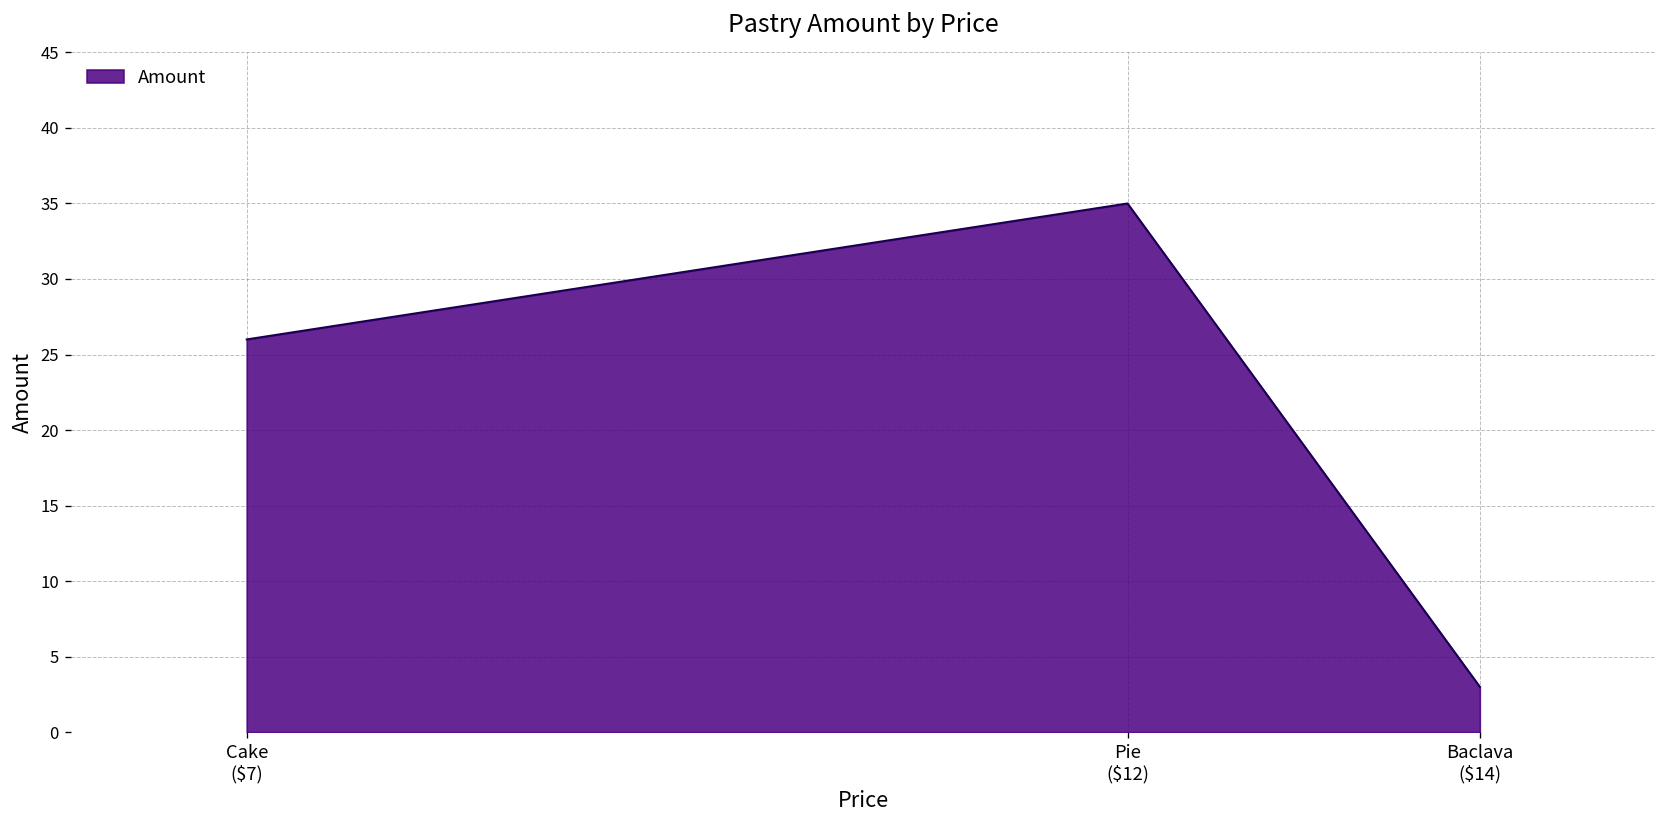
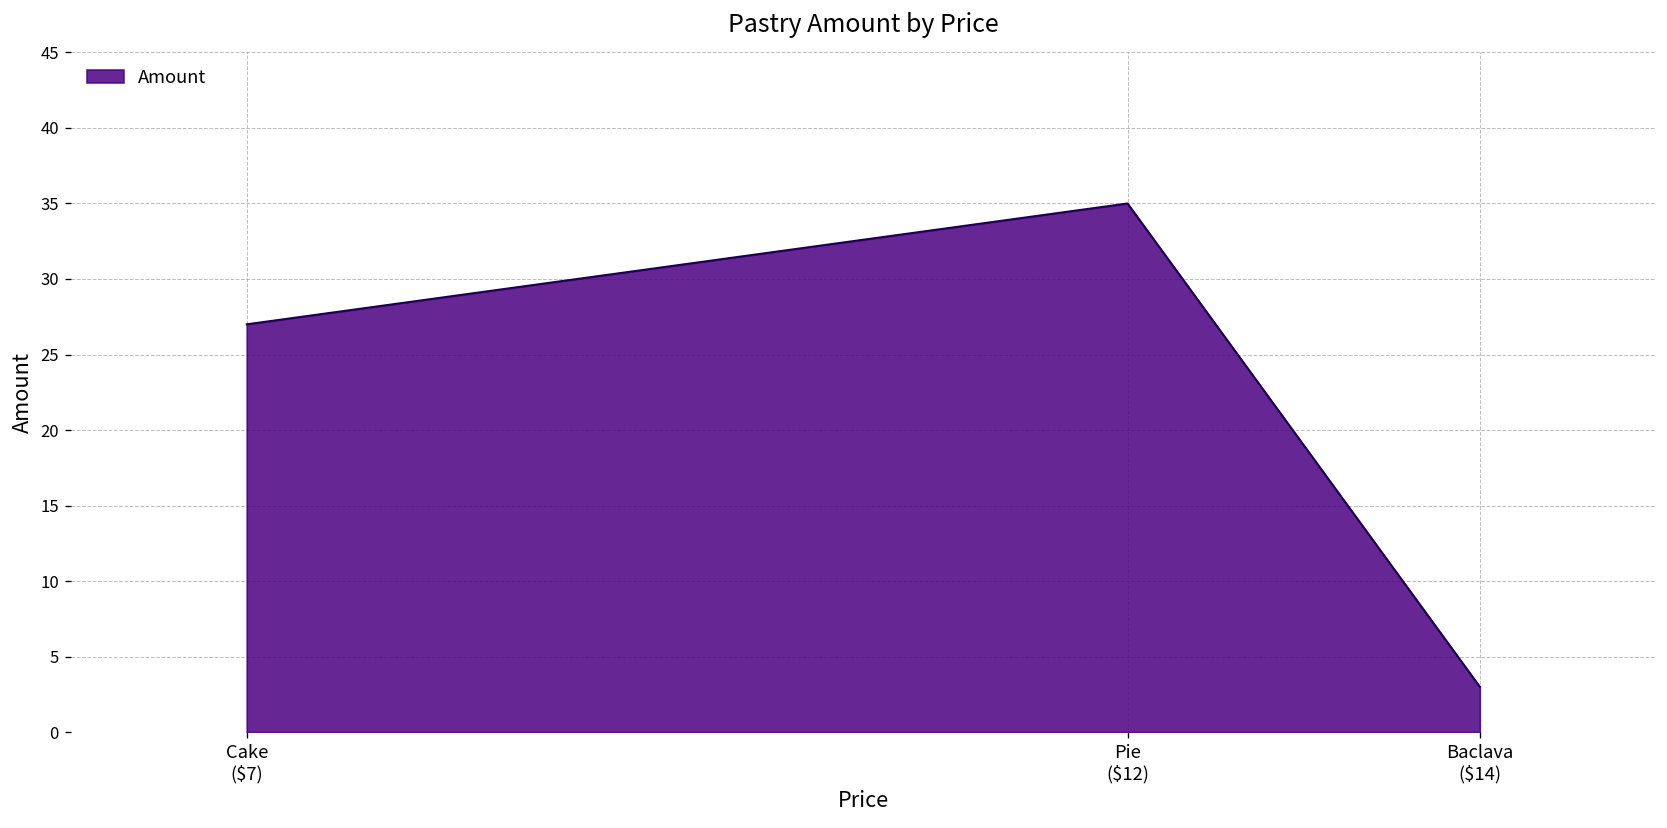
  {
-   "Cake ($7)": 26,
+   "Cake ($7)": 27,
    "Pie ($12)": 35,
    "Baclava ($14)": 3
  }
